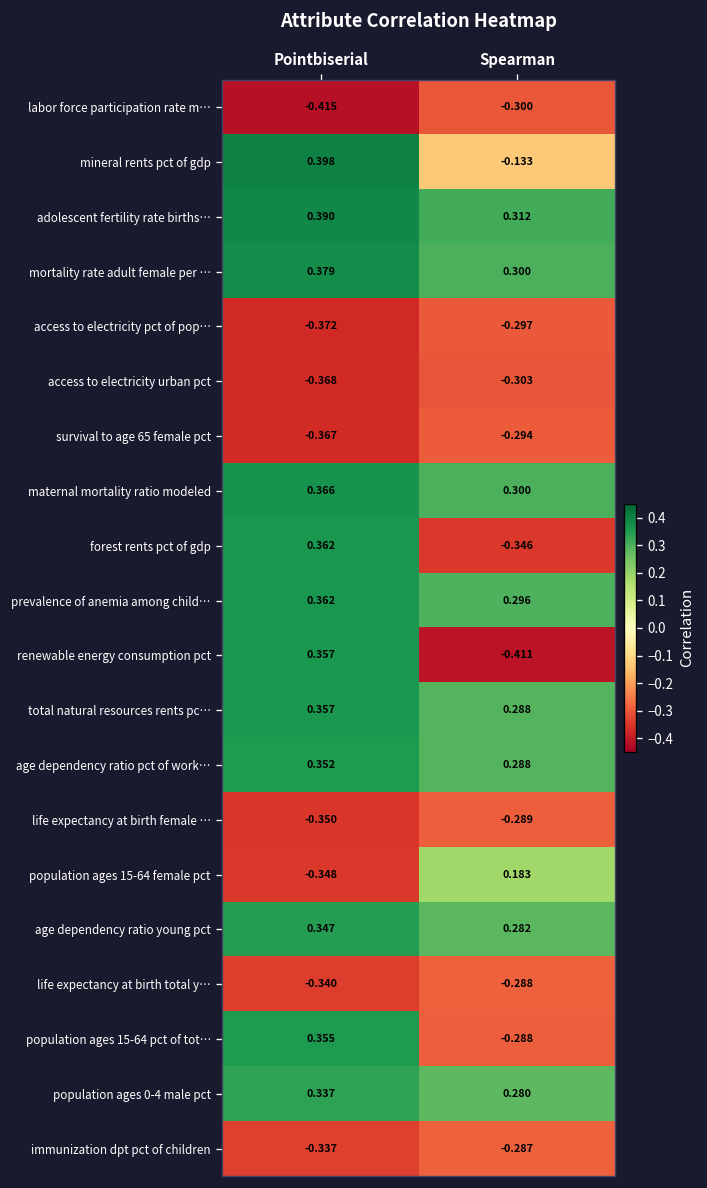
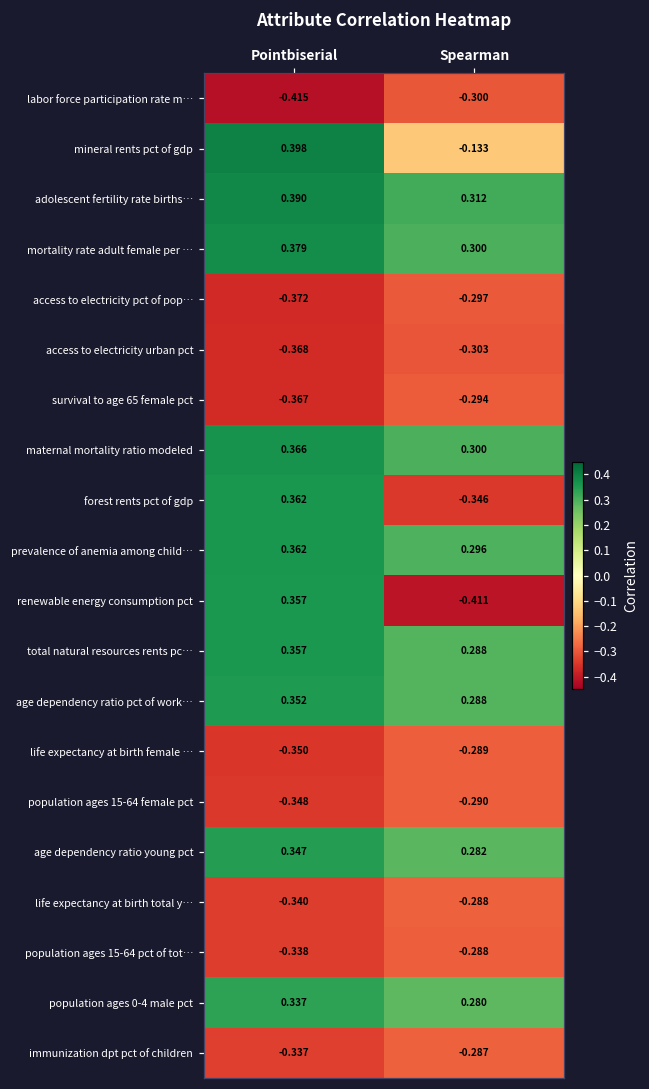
  {
    "labor force participation rate m…": {
      "Pointbiserial": -0.415,
      "Spearman": -0.300
    },
    "mineral rents pct of gdp": {
      "Pointbiserial": 0.398,
      "Spearman": -0.133
    },
    "adolescent fertility rate births…": {
      "Pointbiserial": 0.390,
      "Spearman": 0.312
    },
    "mortality rate adult female per …": {
      "Pointbiserial": 0.379,
      "Spearman": 0.300
    },
    "access to electricity pct of pop…": {
      "Pointbiserial": -0.372,
      "Spearman": -0.297
    },
    "access to electricity urban pct": {
      "Pointbiserial": -0.368,
      "Spearman": -0.303
    },
    "survival to age 65 female pct": {
      "Pointbiserial": -0.367,
      "Spearman": -0.294
    },
    "maternal mortality ratio modeled": {
      "Pointbiserial": 0.366,
      "Spearman": 0.300
    },
    "forest rents pct of gdp": {
      "Pointbiserial": 0.362,
      "Spearman": -0.346
    },
    "prevalence of anemia among child…": {
      "Pointbiserial": 0.362,
      "Spearman": 0.296
    },
    "renewable energy consumption pct": {
      "Pointbiserial": 0.357,
      "Spearman": -0.411
    },
    "total natural resources rents pc…": {
      "Pointbiserial": 0.357,
      "Spearman": 0.288
    },
    "age dependency ratio pct of work…": {
      "Pointbiserial": 0.352,
      "Spearman": 0.288
    },
    "life expectancy at birth female …": {
      "Pointbiserial": -0.350,
      "Spearman": -0.289
    },
    "population ages 15-64 female pct": {
      "Pointbiserial": -0.348,
-     "Spearman": 0.183
+     "Spearman": -0.290
    },
    "age dependency ratio young pct": {
      "Pointbiserial": 0.347,
      "Spearman": 0.282
    },
    "life expectancy at birth total y…": {
      "Pointbiserial": -0.340,
      "Spearman": -0.288
    },
    "population ages 15-64 pct of tot…": {
-     "Pointbiserial": 0.355,
+     "Pointbiserial": -0.338,
      "Spearman": -0.288
    },
    "population ages 0-4 male pct": {
      "Pointbiserial": 0.337,
      "Spearman": 0.280
    },
    "immunization dpt pct of children": {
      "Pointbiserial": -0.337,
      "Spearman": -0.287
    }
  }
